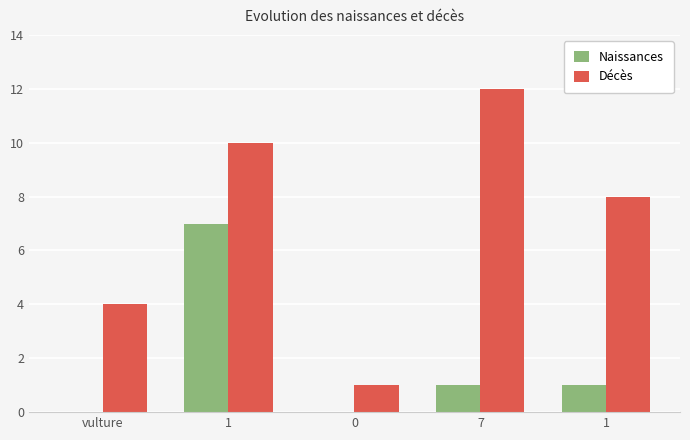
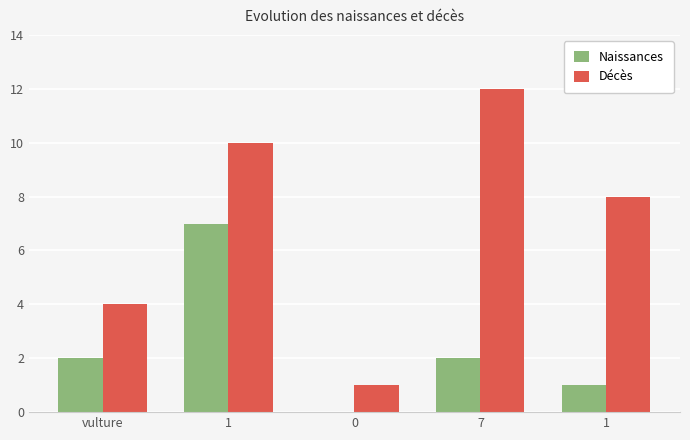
  {
    "Naissances": {
-     "vulture": 0,
+     "vulture": 2,
      "0": 0,
-     "7": 1
+     "7": 2
    },
    "Décès": {
      "vulture": 4,
      "0": 1,
      "7": 12
    }
  }
